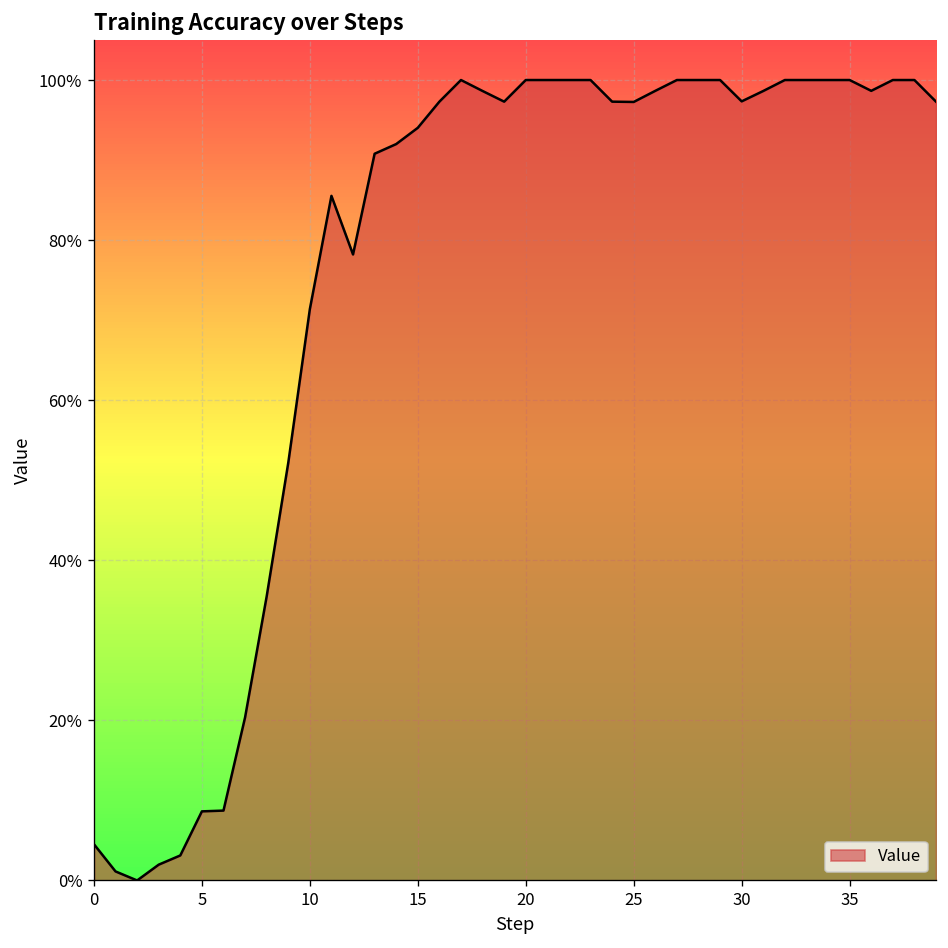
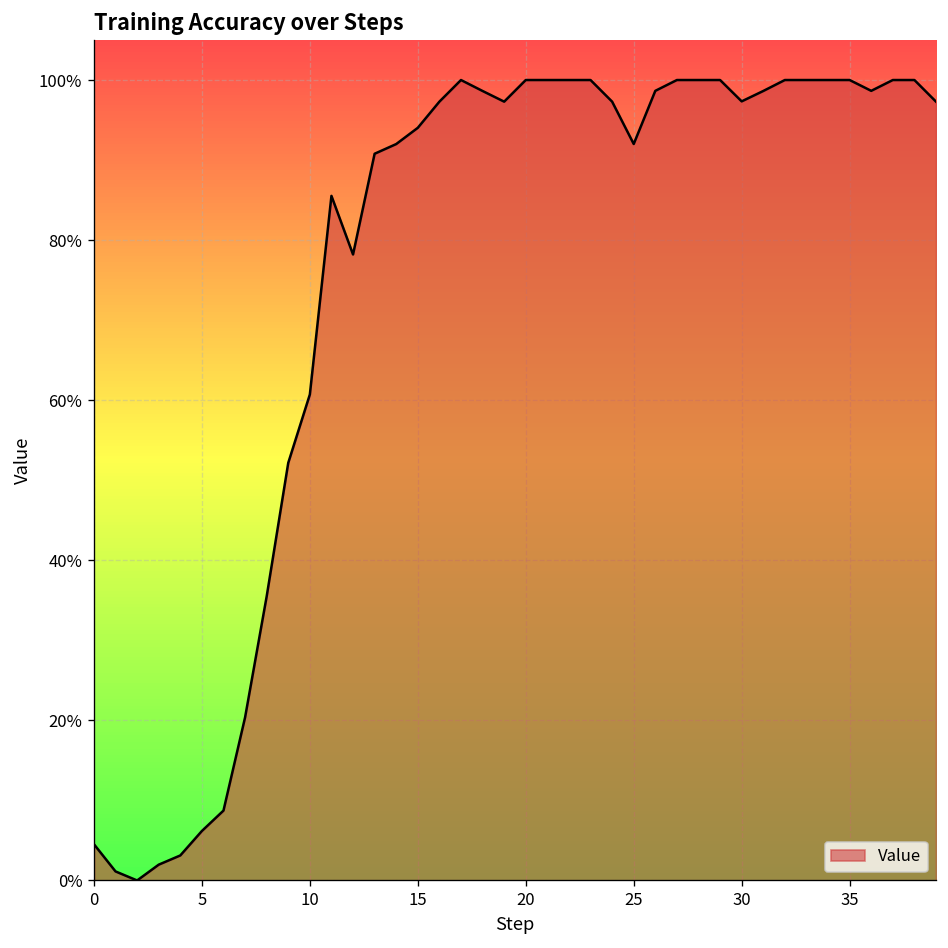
  {
    "0": "5%",
-   "5": "9%",
-   "10": "71%",
+   "5": "6%",
+   "10": "61%",
    "15": "94%",
    "20": "100%",
-   "25": "97%",
+   "25": "92%",
    "30": "97%",
    "35": "100%"
  }
